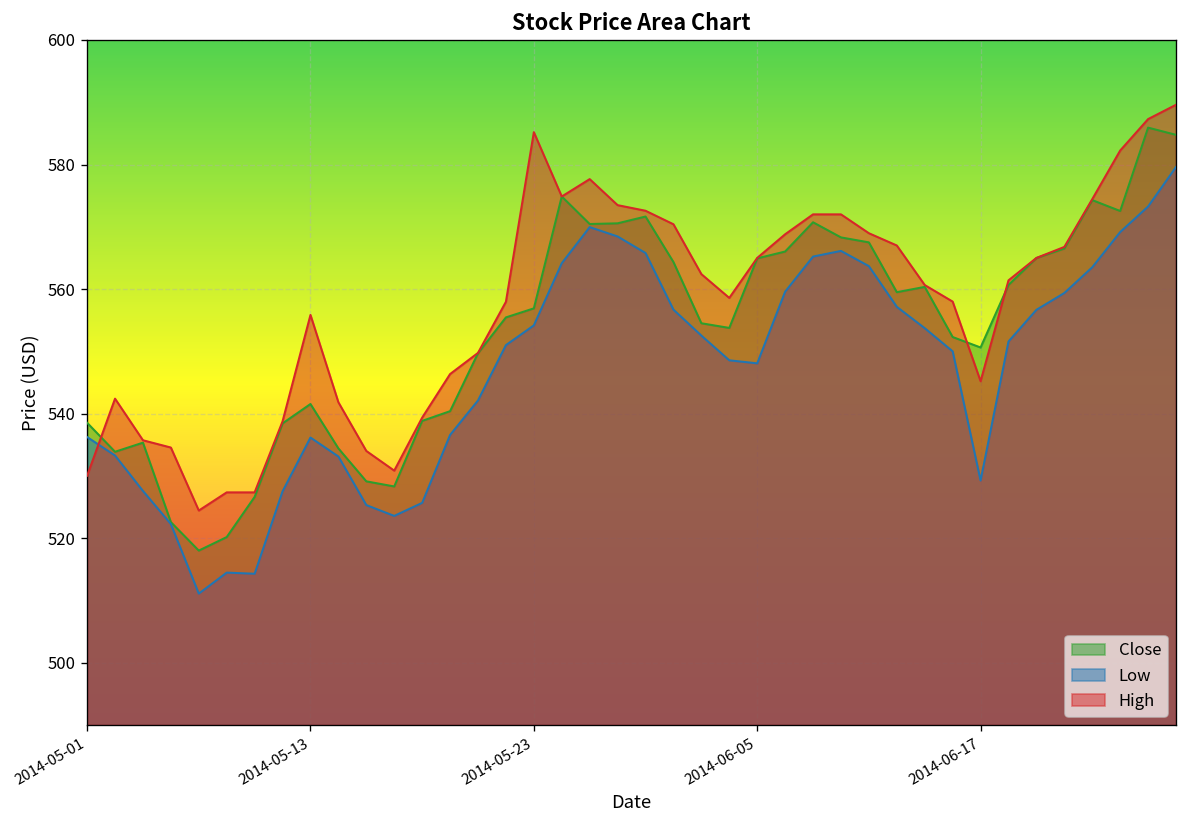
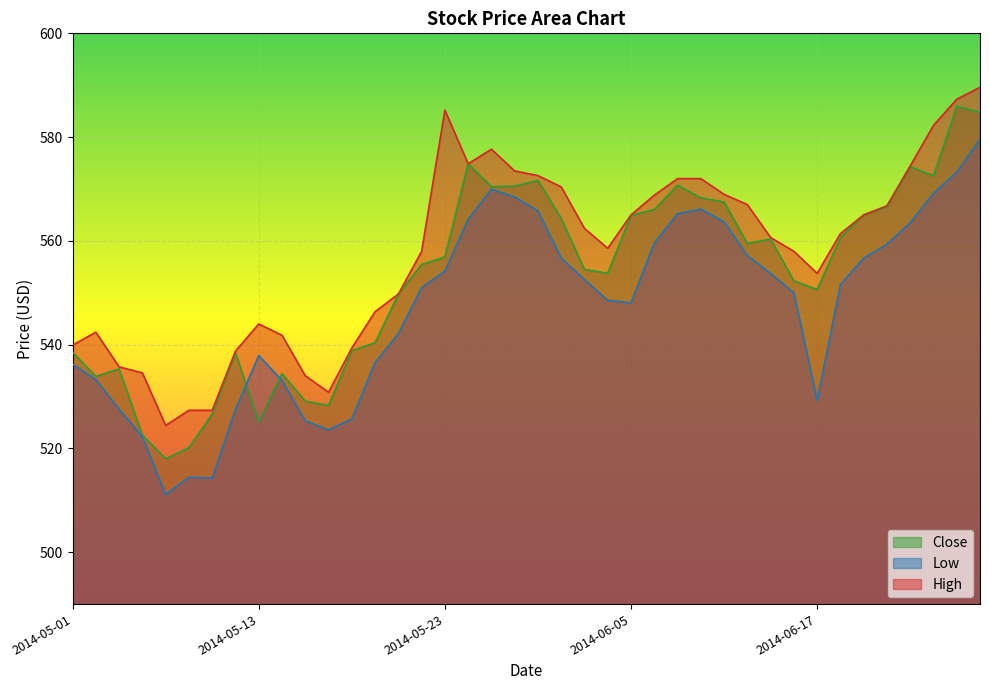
  {
    "Close": {
      "2014-05-01": 539,
-     "2014-05-13": 542,
+     "2014-05-13": 525,
      "2014-05-23": 557,
      "2014-06-17": 551
    },
    "Low": {
      "2014-05-01": 536,
-     "2014-05-13": 536,
+     "2014-05-13": 538,
      "2014-05-23": 554,
      "2014-06-05": 548,
      "2014-06-17": 529
    },
    "High": {
-     "2014-05-01": 530,
-     "2014-05-13": 556,
+     "2014-05-01": 540,
+     "2014-05-13": 544,
      "2014-05-23": 585,
-     "2014-06-17": 545
+     "2014-06-17": 554
    }
  }
